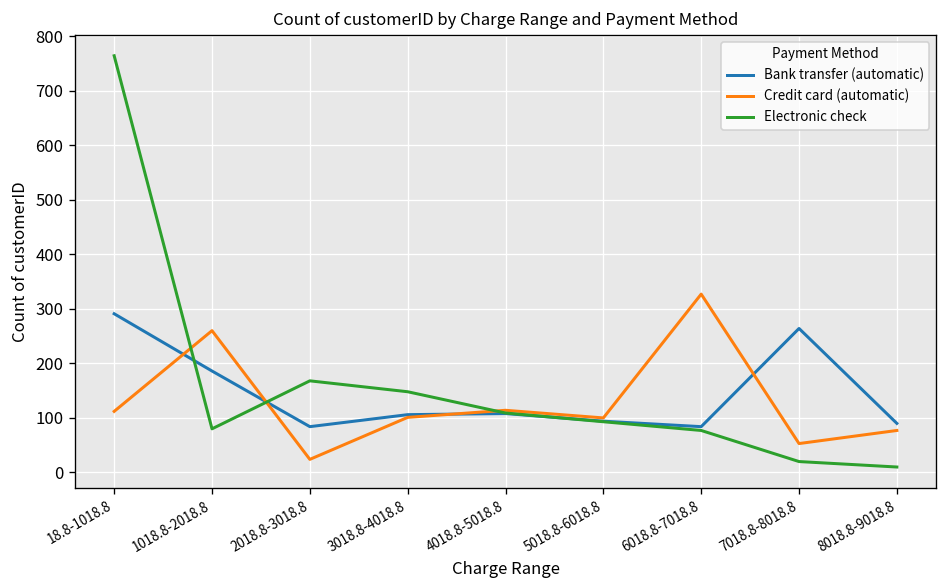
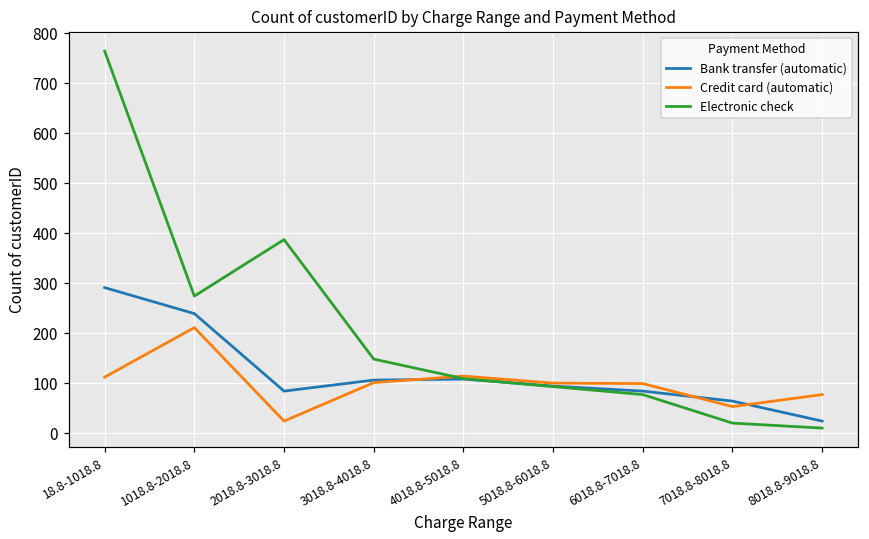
  {
    "Bank transfer (automatic)": {
      "18.8-1018.8": 290,
-     "1018.8-2018.8": 190,
+     "1018.8-2018.8": 240,
      "2018.8-3018.8": 80,
      "6018.8-7018.8": 80,
-     "7018.8-8018.8": 260,
-     "8018.8-9018.8": 90
+     "7018.8-8018.8": 60,
+     "8018.8-9018.8": 20
    },
    "Credit card (automatic)": {
      "18.8-1018.8": 110,
-     "1018.8-2018.8": 260,
+     "1018.8-2018.8": 210,
      "2018.8-3018.8": 20,
      "5018.8-6018.8": 100,
-     "6018.8-7018.8": 330,
+     "6018.8-7018.8": 100,
      "7018.8-8018.8": 50,
      "8018.8-9018.8": 80
    },
    "Electronic check": {
      "18.8-1018.8": 760,
-     "1018.8-2018.8": 80,
-     "2018.8-3018.8": 170,
+     "1018.8-2018.8": 270,
+     "2018.8-3018.8": 390,
      "3018.8-4018.8": 150,
      "6018.8-7018.8": 80,
      "7018.8-8018.8": 20,
      "8018.8-9018.8": 10
    }
  }
